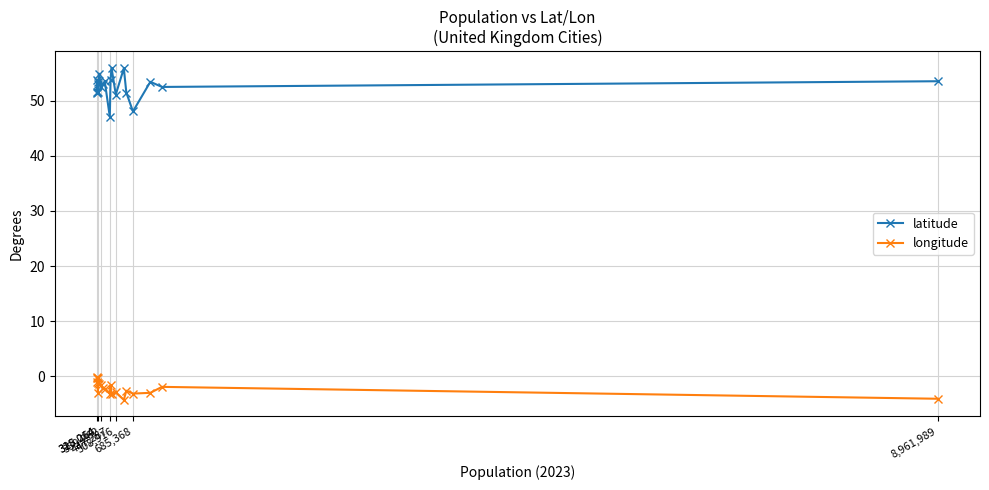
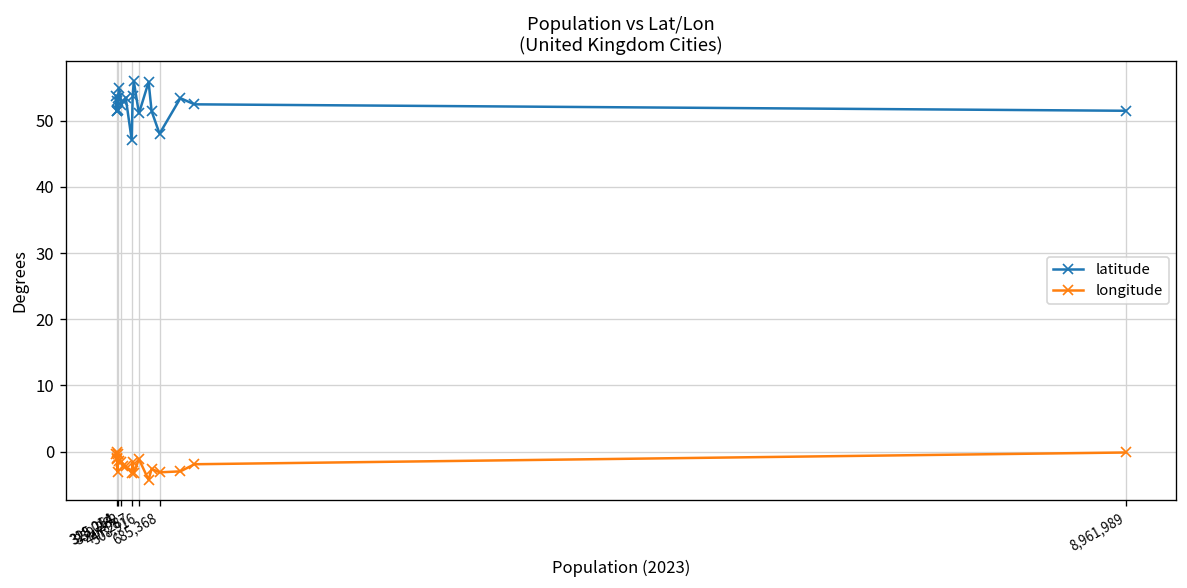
  {
    "latitude": {
      "318,014": 51,
      "325,264": 53,
      "359,262": 52,
      "447,287": 47,
      "508,916": 51,
      "685,368": 48,
-     "8,961,989": 54
+     "8,961,989": 52
    },
    "longitude": {
      "318,014": -1,
      "325,264": -3,
      "359,262": -2,
      "447,287": -3,
-     "508,916": -3,
+     "508,916": -1,
      "685,368": -3,
-     "8,961,989": -4
+     "8,961,989": 0
    }
  }
